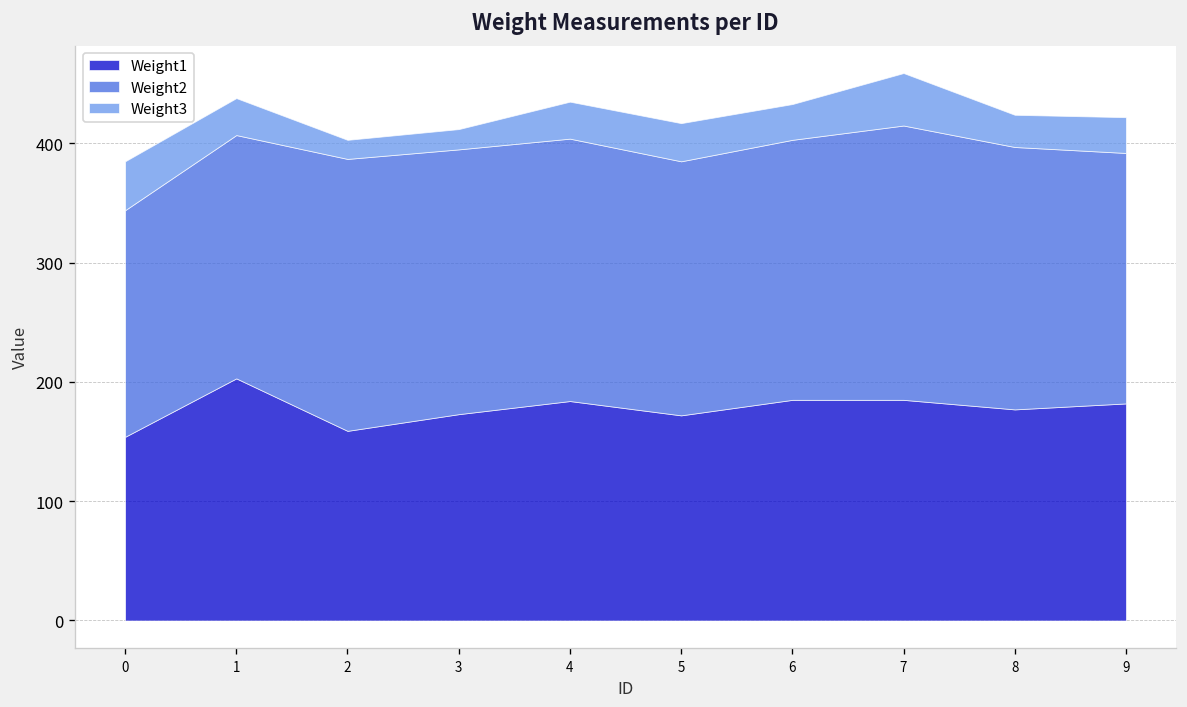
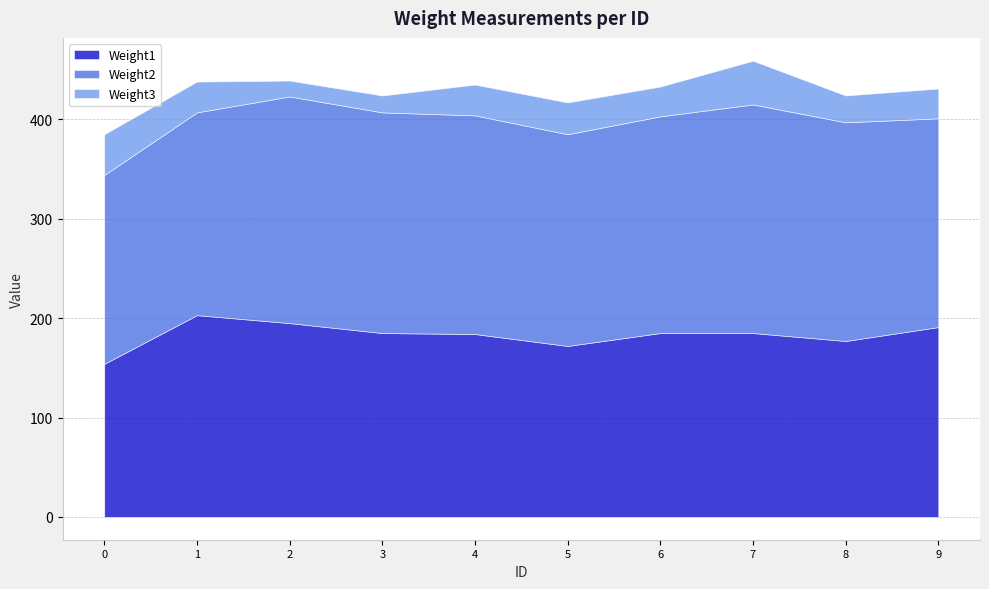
  {
    "Weight1": {
      "0": 150,
      "1": 200,
-     "2": 160,
-     "3": 170,
+     "2": 200,
+     "3": 190,
      "4": 180,
      "5": 170,
      "6": 190,
      "7": 190,
      "8": 180,
-     "9": 180
+     "9": 190
    }
  }
